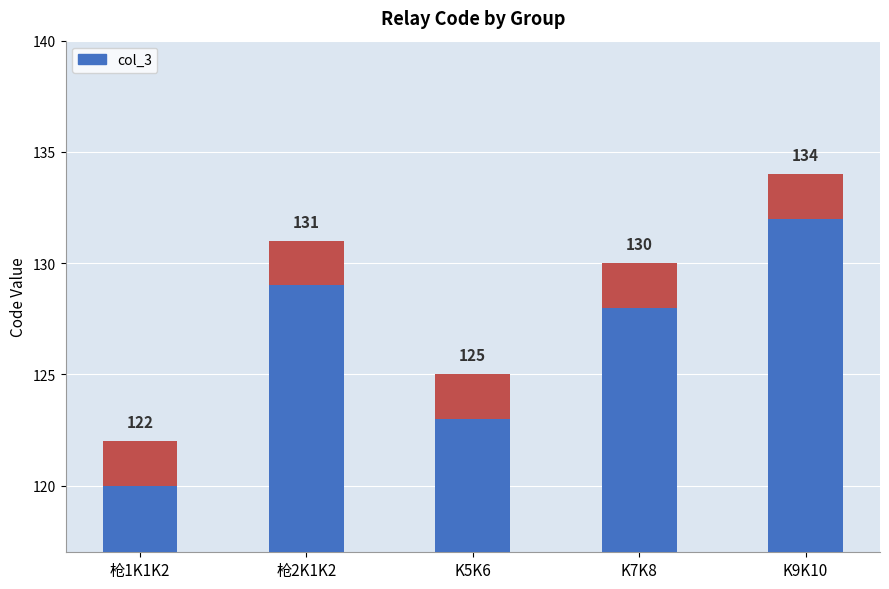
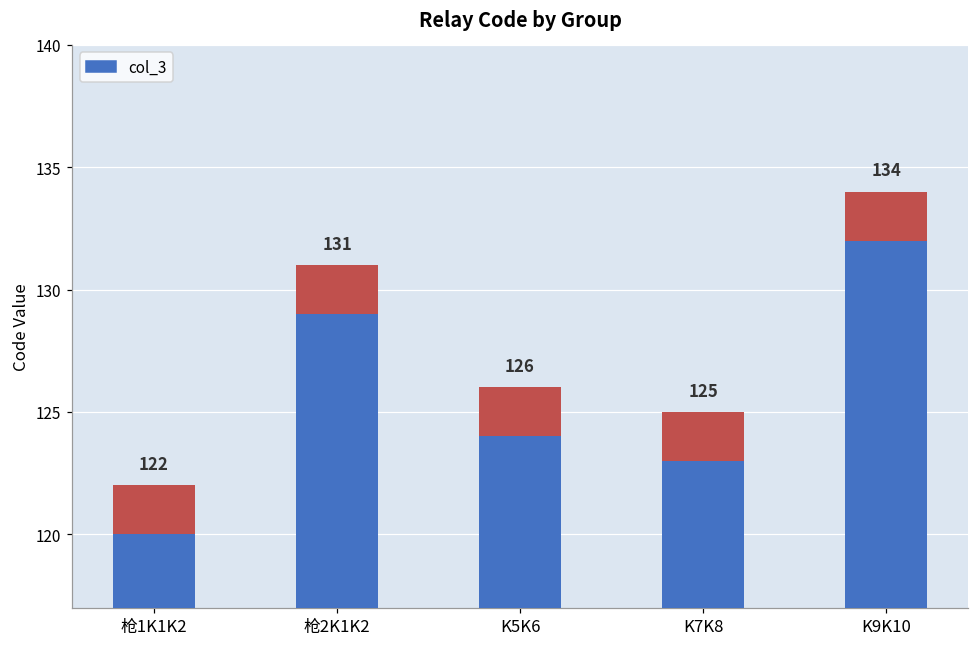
  {
    "col_3": {
-     "K5K6": 125,
-     "K7K8": 130
+     "K5K6": 126,
+     "K7K8": 125
    }
  }
